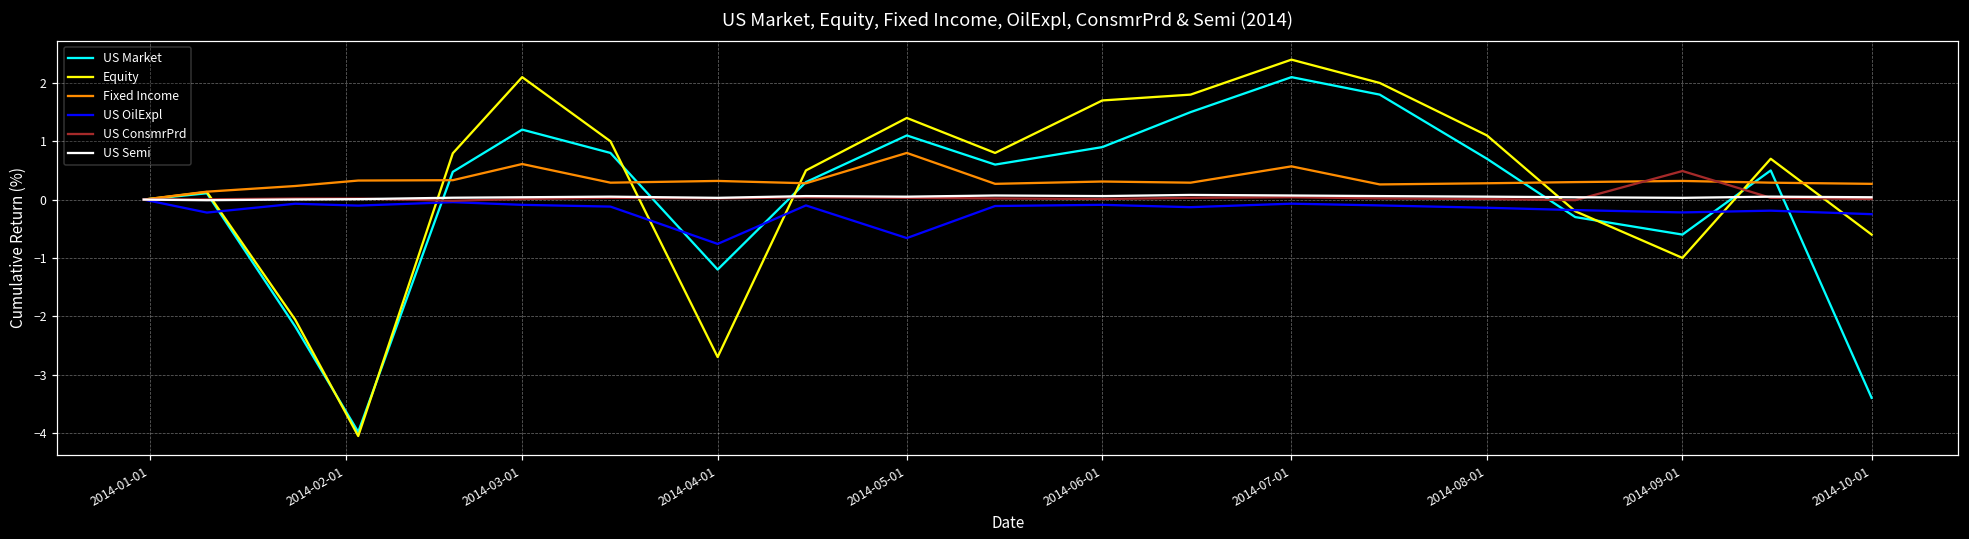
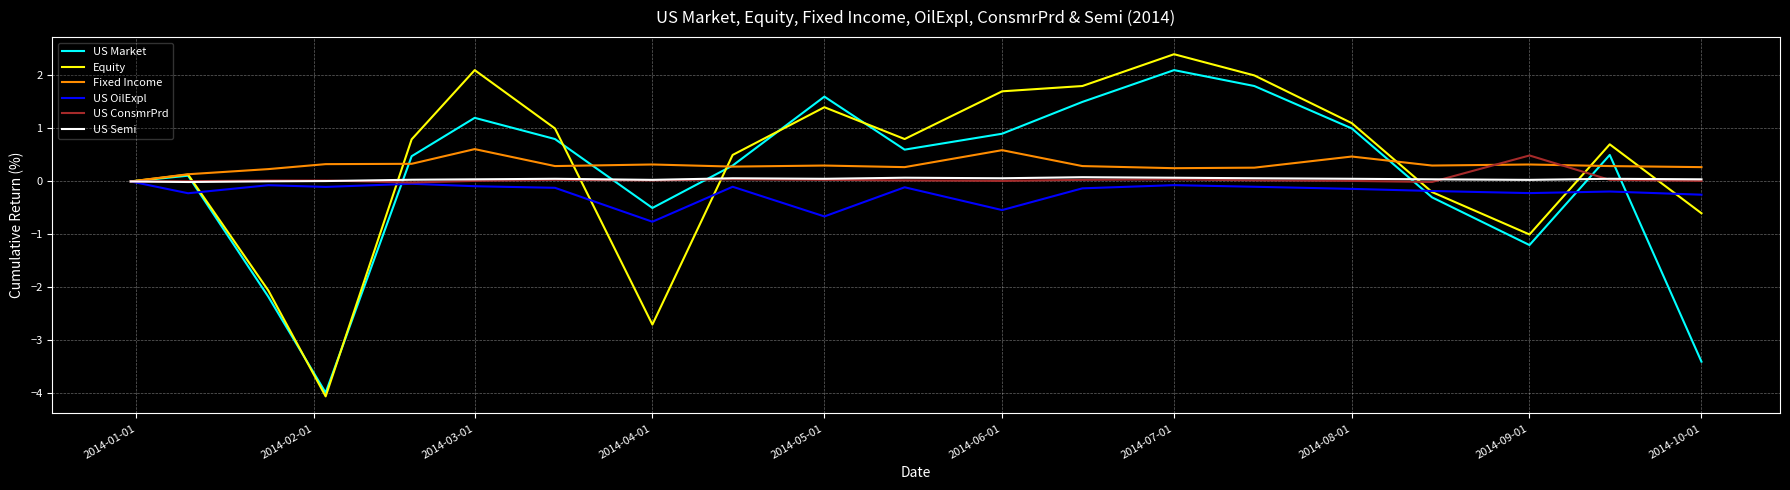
  {
    "US Market": {
      "2014-03-01": 1.2,
-     "2014-04-01": -1.2,
-     "2014-05-01": 1.1,
+     "2014-04-01": -0.5,
+     "2014-05-01": 1.6,
      "2014-06-01": 0.9,
      "2014-07-01": 2.1,
-     "2014-08-01": 0.7,
-     "2014-09-01": -0.6,
+     "2014-08-01": 1.0,
+     "2014-09-01": -1.2,
      "2014-10-01": -3.4
    },
    "Equity": {
      "2014-03-01": 2.1,
      "2014-04-01": -2.7,
      "2014-05-01": 1.4,
      "2014-06-01": 1.7,
      "2014-07-01": 2.4,
      "2014-08-01": 1.1,
      "2014-09-01": -1.0,
      "2014-10-01": -0.6
    },
    "Fixed Income": {
      "2014-03-01": 0.6,
      "2014-04-01": 0.3,
-     "2014-05-01": 0.8,
-     "2014-06-01": 0.3,
-     "2014-07-01": 0.6,
-     "2014-08-01": 0.3,
+     "2014-05-01": 0.3,
+     "2014-06-01": 0.6,
+     "2014-07-01": 0.3,
+     "2014-08-01": 0.5,
      "2014-09-01": 0.3,
      "2014-10-01": 0.3
    },
    "US OilExpl": {
      "2014-03-01": -0.1,
      "2014-04-01": -0.8,
      "2014-05-01": -0.7,
-     "2014-06-01": -0.1,
+     "2014-06-01": -0.5,
      "2014-07-01": -0.1,
      "2014-08-01": -0.1,
      "2014-09-01": -0.2,
      "2014-10-01": -0.3
    },
    "US ConsmrPrd": {
      "2014-06-01": 0.0,
      "2014-09-01": 0.5
    },
    "US Semi": {
      "2014-06-01": 0.1,
      "2014-09-01": 0.0
    }
  }
